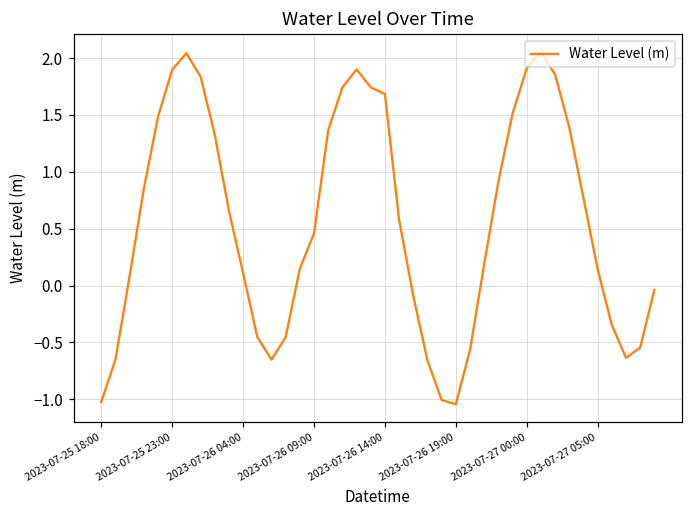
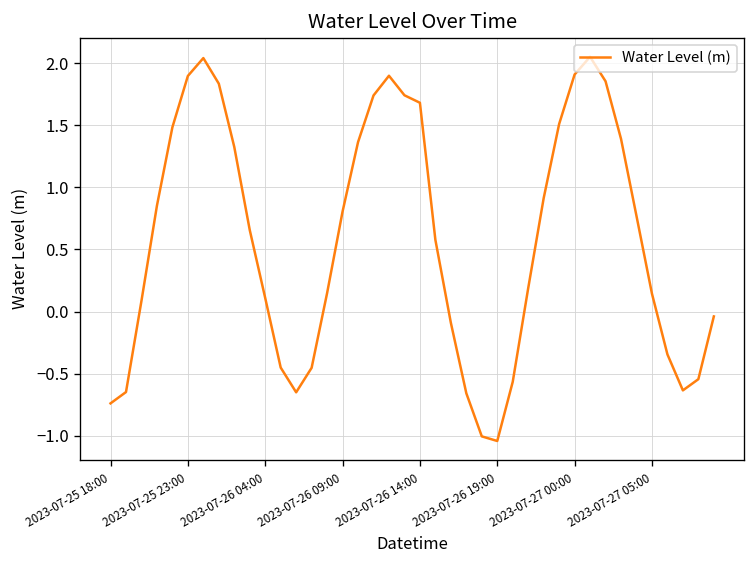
  {
-   "2023-07-25 18:00": -1.02,
+   "2023-07-25 18:00": -0.74,
    "2023-07-25 23:00": 1.90,
    "2023-07-26 04:00": 0.11,
-   "2023-07-26 09:00": 0.46,
+   "2023-07-26 09:00": 0.81,
    "2023-07-26 14:00": 1.68,
    "2023-07-26 19:00": -1.04,
    "2023-07-27 00:00": 1.91,
    "2023-07-27 05:00": 0.14
  }
